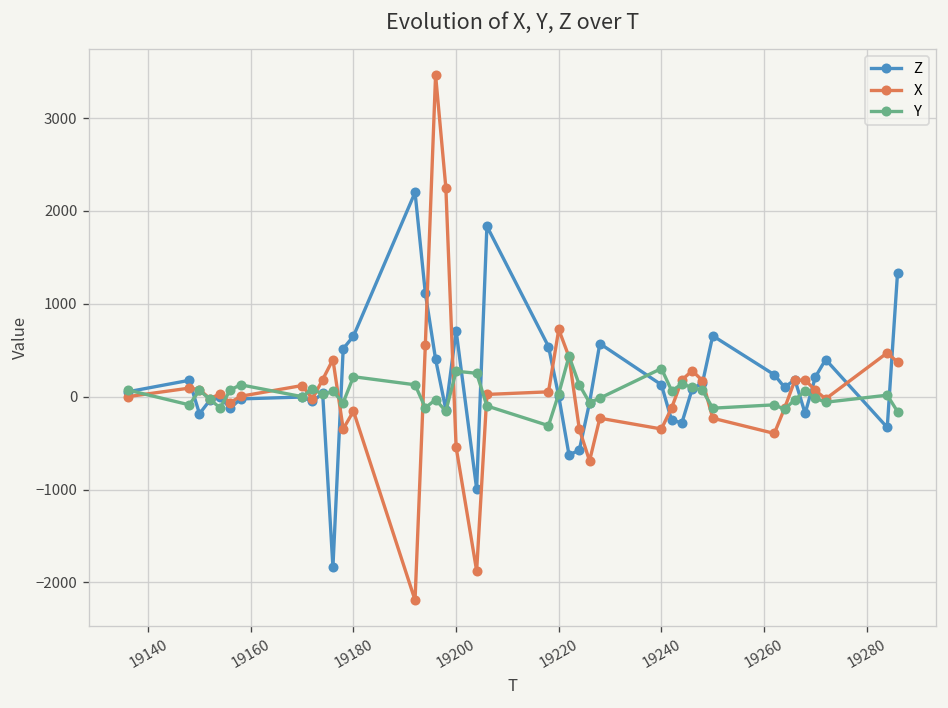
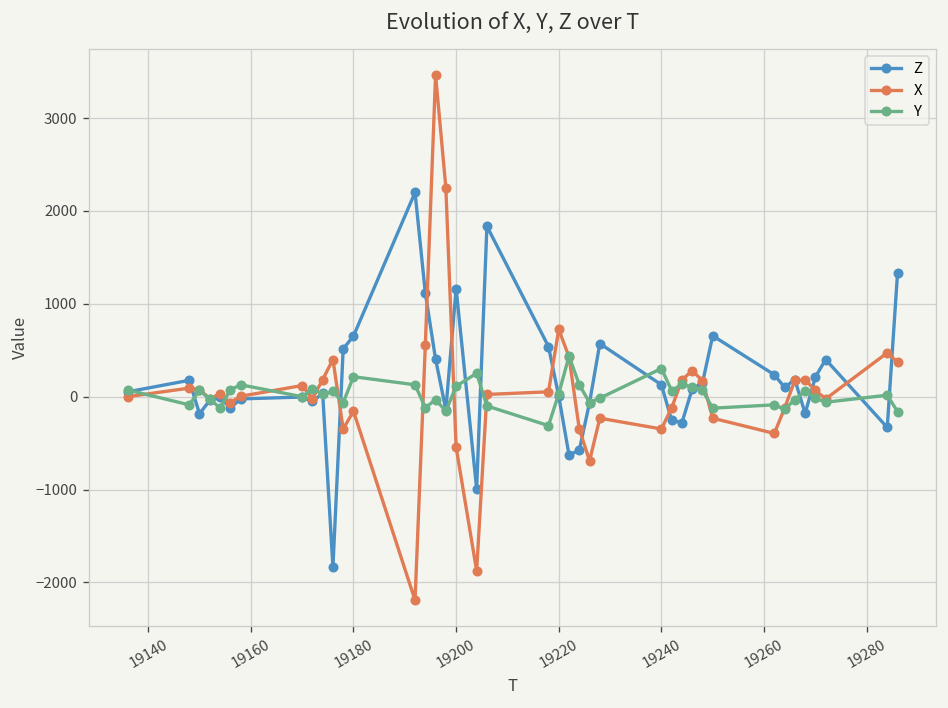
  {
    "Z": {
      "19180": 700,
-     "19200": 700,
+     "19200": 1200,
      "19240": 100
    },
    "X": {
      "19180": -200,
      "19200": -500,
      "19220": 700,
      "19240": -300
    },
    "Y": {
      "19180": 200,
-     "19200": 300,
+     "19200": 100,
      "19240": 300
    }
  }
